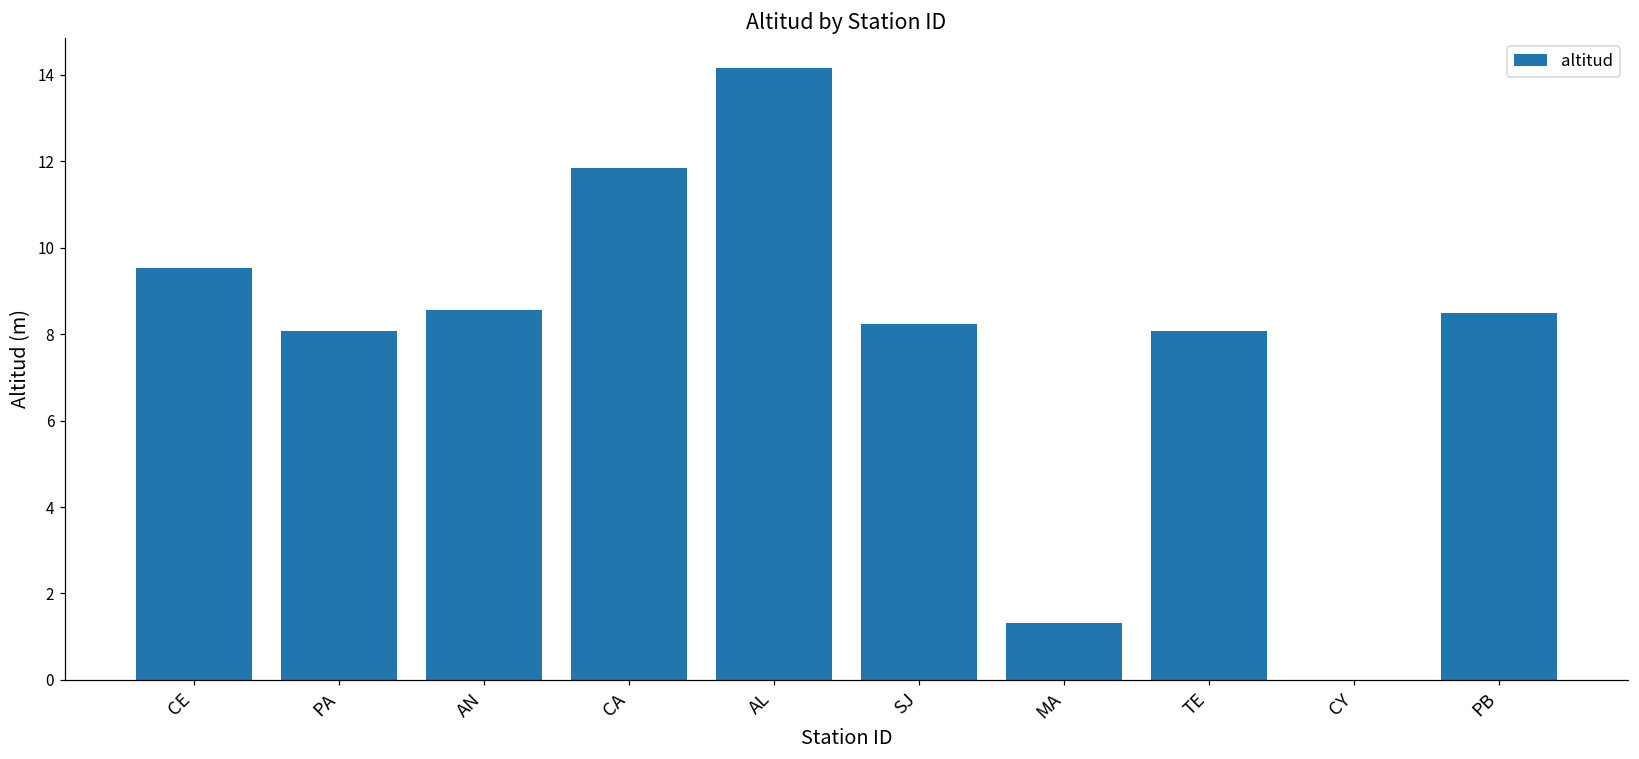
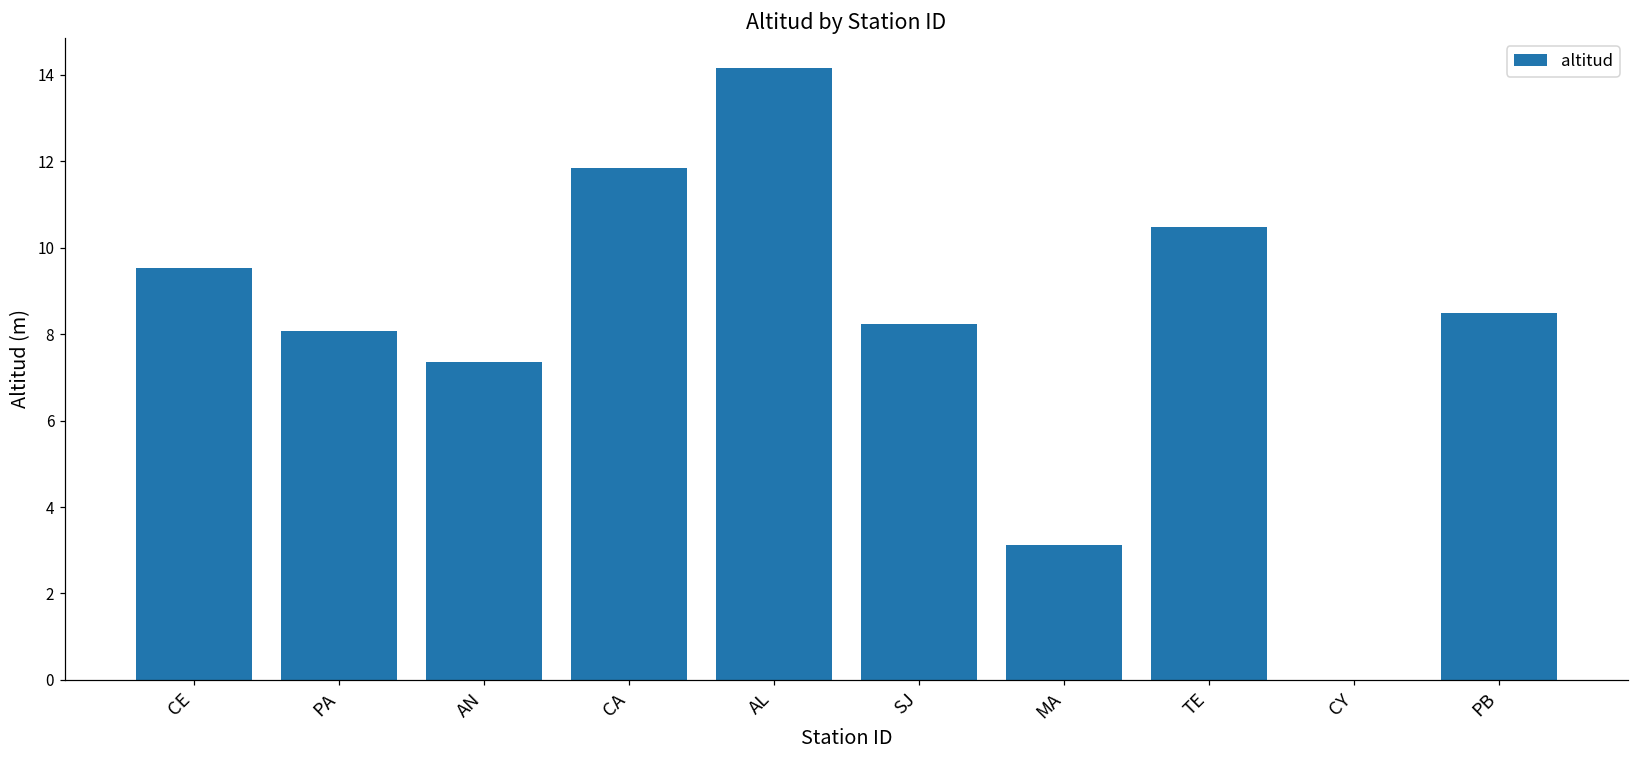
  {
    "CE": 9.5,
    "PA": 8.1,
-   "AN": 8.6,
+   "AN": 7.4,
    "CA": 11.8,
    "AL": 14.1,
    "SJ": 8.2,
-   "MA": 1.3,
-   "TE": 8.1,
+   "MA": 3.1,
+   "TE": 10.5,
    "CY": 0.0,
    "PB": 8.5
  }
